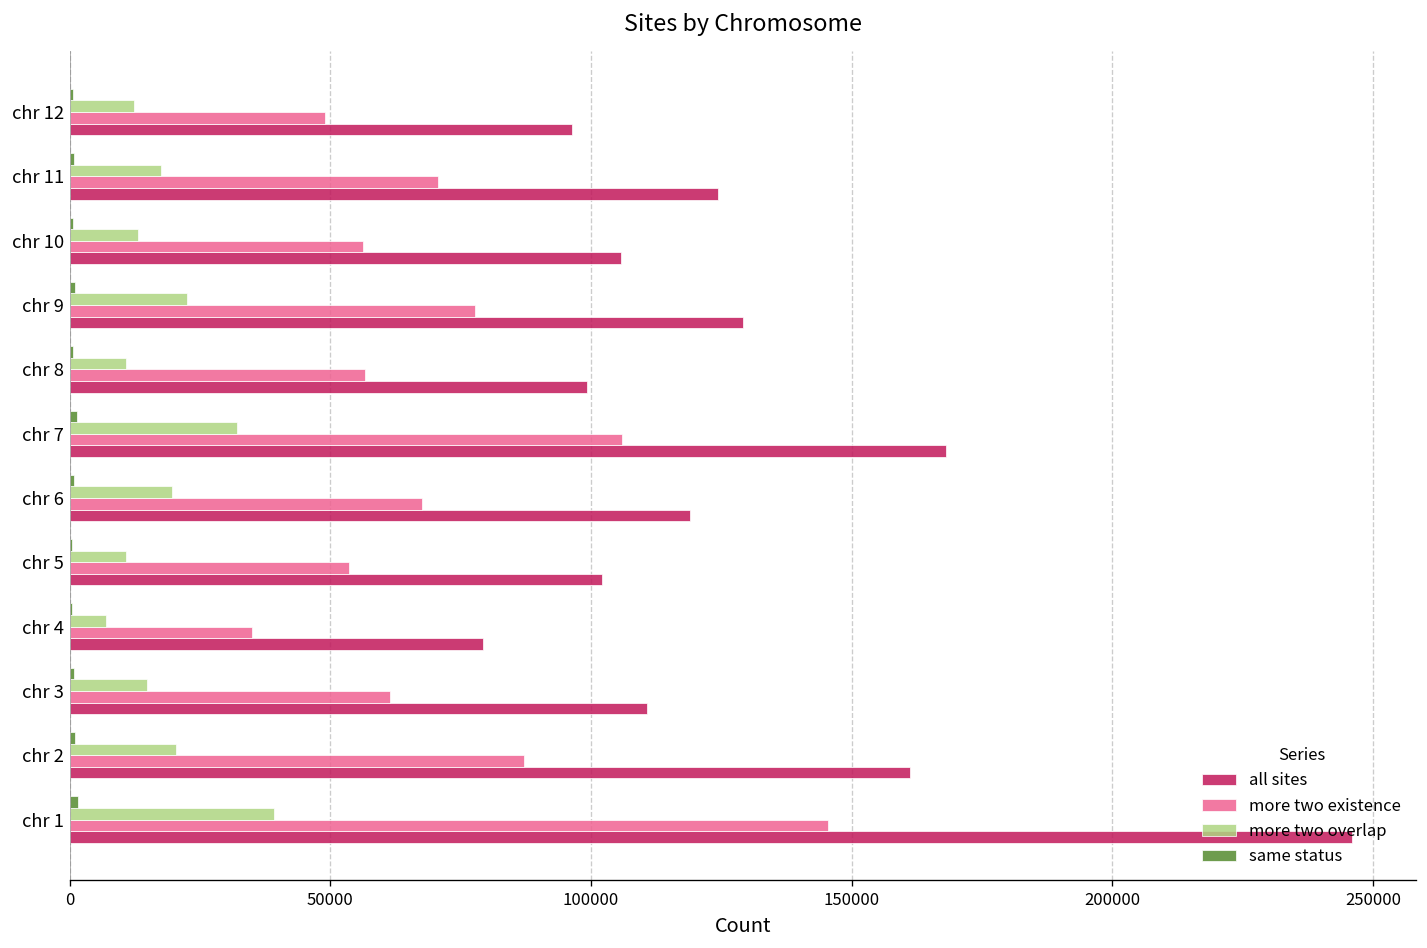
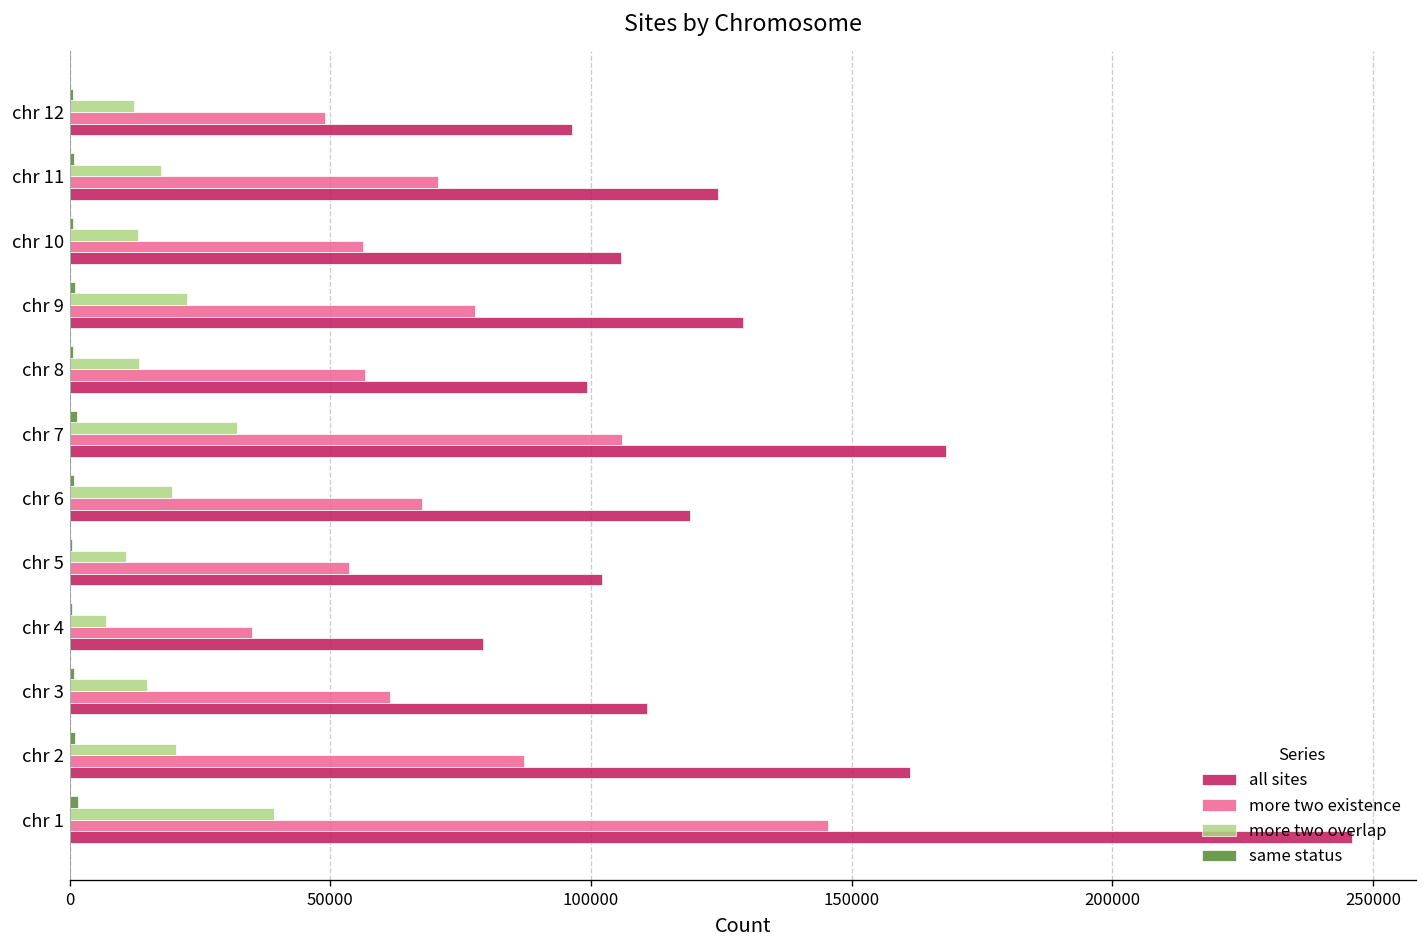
  {
    "all sites": {
      "chr 12": 96000,
      "chr 11": 124000,
      "chr 10": 106000,
      "chr 9": 129000,
      "chr 8": 99000,
      "chr 7": 168000,
      "chr 6": 119000,
      "chr 5": 102000,
      "chr 4": 79000,
      "chr 3": 111000,
      "chr 2": 161000,
      "chr 1": 246000
    },
    "more two existence": {
      "chr 12": 49000,
      "chr 11": 71000,
      "chr 10": 56000,
      "chr 9": 78000,
      "chr 8": 57000,
      "chr 7": 106000,
      "chr 6": 68000,
      "chr 5": 54000,
      "chr 4": 35000,
      "chr 3": 61000,
      "chr 2": 87000,
      "chr 1": 145000
    },
    "more two overlap": {
      "chr 12": 12000,
      "chr 11": 18000,
      "chr 10": 13000,
      "chr 9": 23000,
-     "chr 8": 11000,
+     "chr 8": 13000,
      "chr 7": 32000,
      "chr 6": 20000,
      "chr 5": 11000,
      "chr 4": 7000,
      "chr 3": 15000,
      "chr 2": 20000,
      "chr 1": 39000
    },
    "same status": {
      "chr 12": 1000,
      "chr 11": 1000,
      "chr 9": 1000,
      "chr 7": 1000,
      "chr 6": 1000,
      "chr 3": 1000,
      "chr 2": 1000,
      "chr 1": 2000
    }
  }
